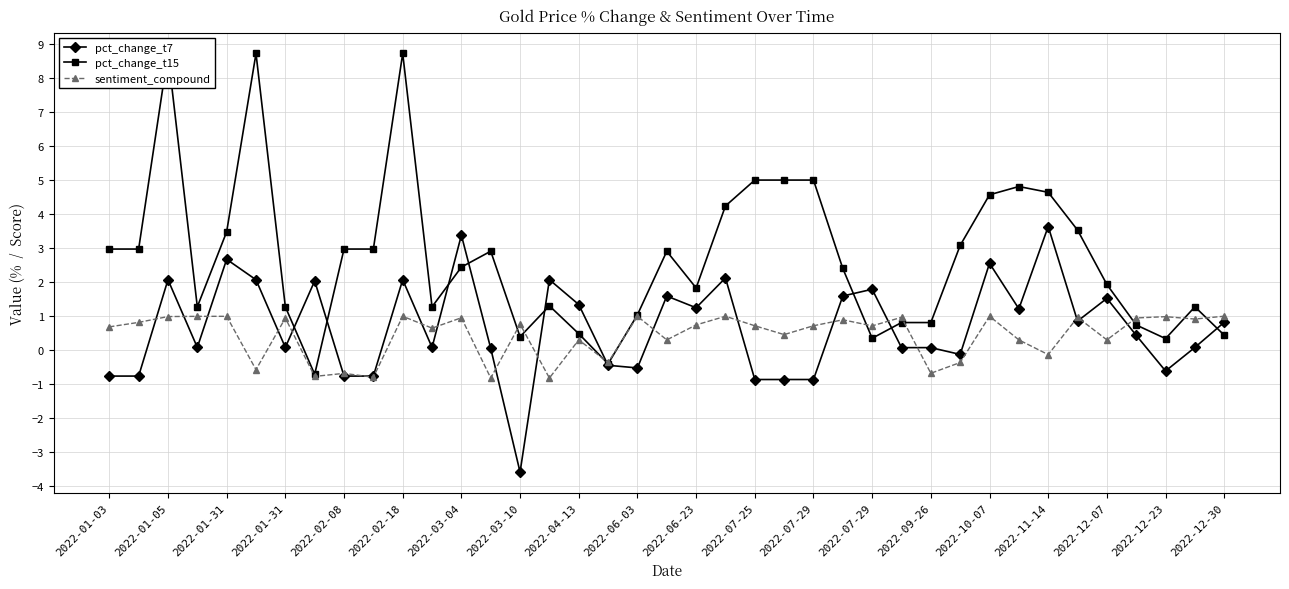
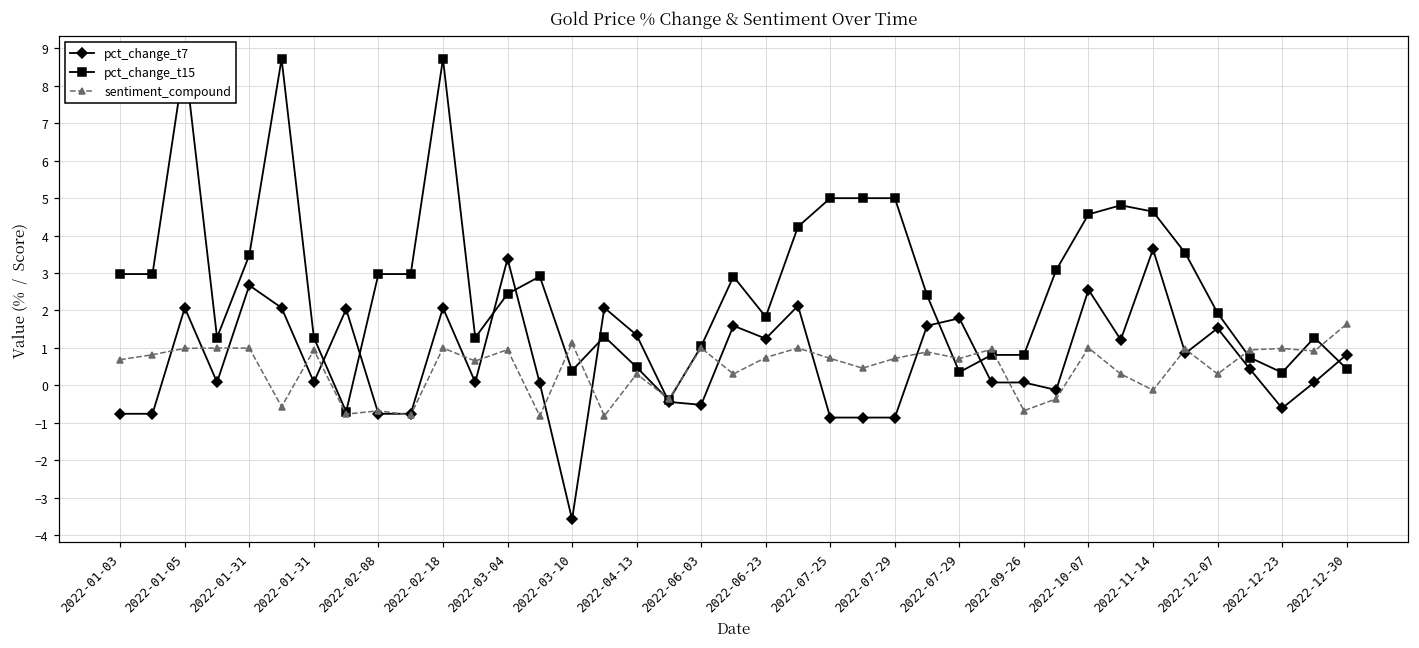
  {
    "sentiment_compound": {
      "2022-01-03": 0.7,
      "2022-02-08": -0.7,
      "2022-03-04": 1.0,
-     "2022-03-10": 0.8,
+     "2022-03-10": 1.1,
      "2022-04-13": 0.3,
      "2022-07-25": 0.7,
      "2022-09-26": -0.7,
      "2022-11-14": -0.1,
      "2022-12-07": 0.3,
      "2022-12-23": 1.0,
-     "2022-12-30": 1.0
+     "2022-12-30": 1.6
    }
  }
